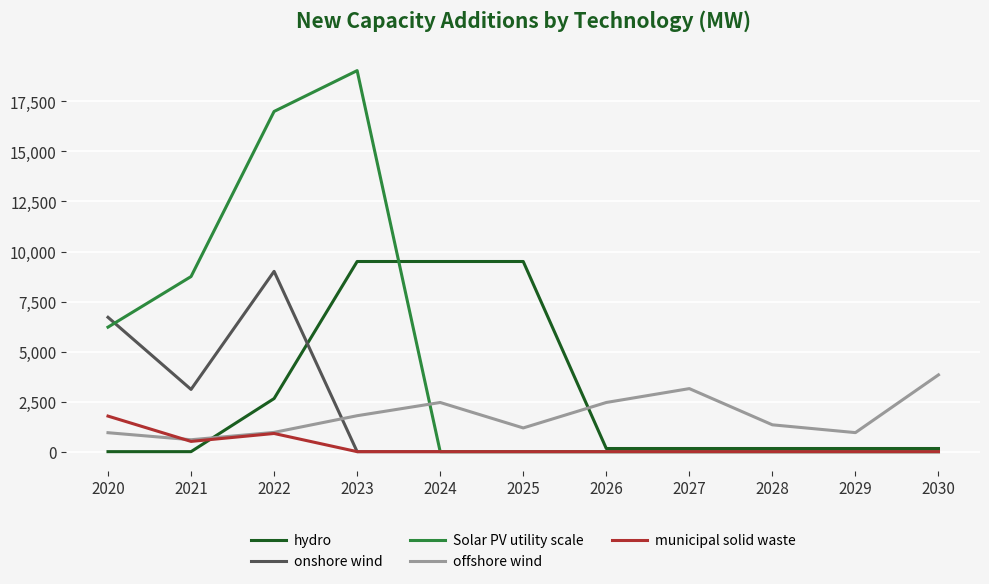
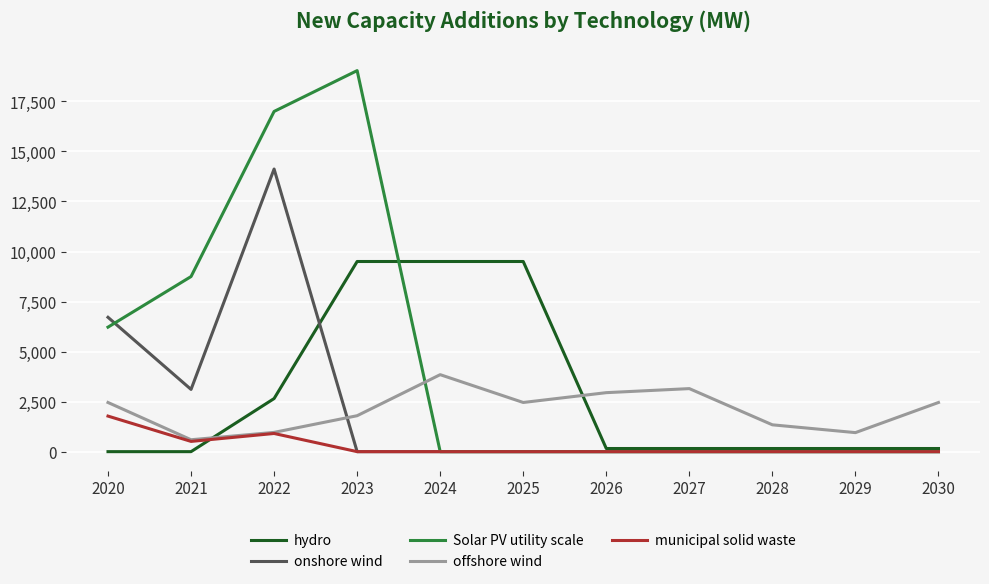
  {
    "onshore wind": {
      "2020": "6,700",
      "2021": "3,100",
-     "2022": "9,000"
+     "2022": "14,100"
    },
    "offshore wind": {
-     "2020": "900",
+     "2020": "2,500",
      "2023": "1,800",
-     "2024": "2,500",
-     "2025": "1,200",
-     "2026": "2,500",
+     "2024": "3,800",
+     "2025": "2,500",
+     "2026": "2,900",
      "2027": "3,200",
      "2028": "1,300",
      "2029": "1,000",
-     "2030": "3,800"
+     "2030": "2,500"
    },
    "municipal solid waste": {
      "2020": "1,800"
    }
  }
